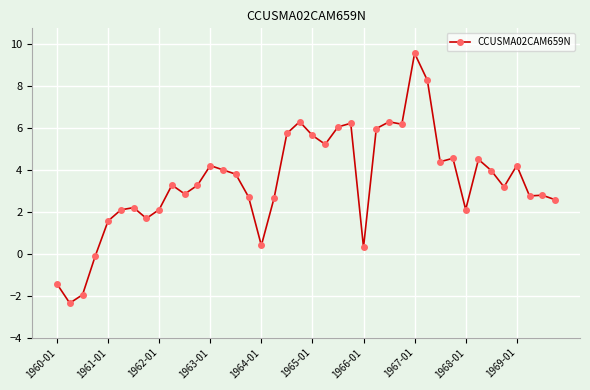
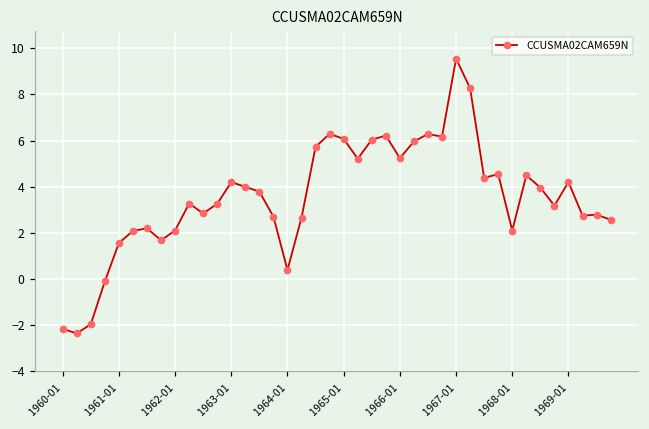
  {
-   "1960-01": -1.4,
+   "1960-01": -2.2,
    "1961-01": 1.6,
    "1962-01": 2.1,
    "1963-01": 4.2,
    "1964-01": 0.4,
-   "1965-01": 5.6,
-   "1966-01": 0.3,
+   "1965-01": 6.1,
+   "1966-01": 5.2,
    "1967-01": 9.5,
    "1968-01": 2.1,
    "1969-01": 4.2
  }
